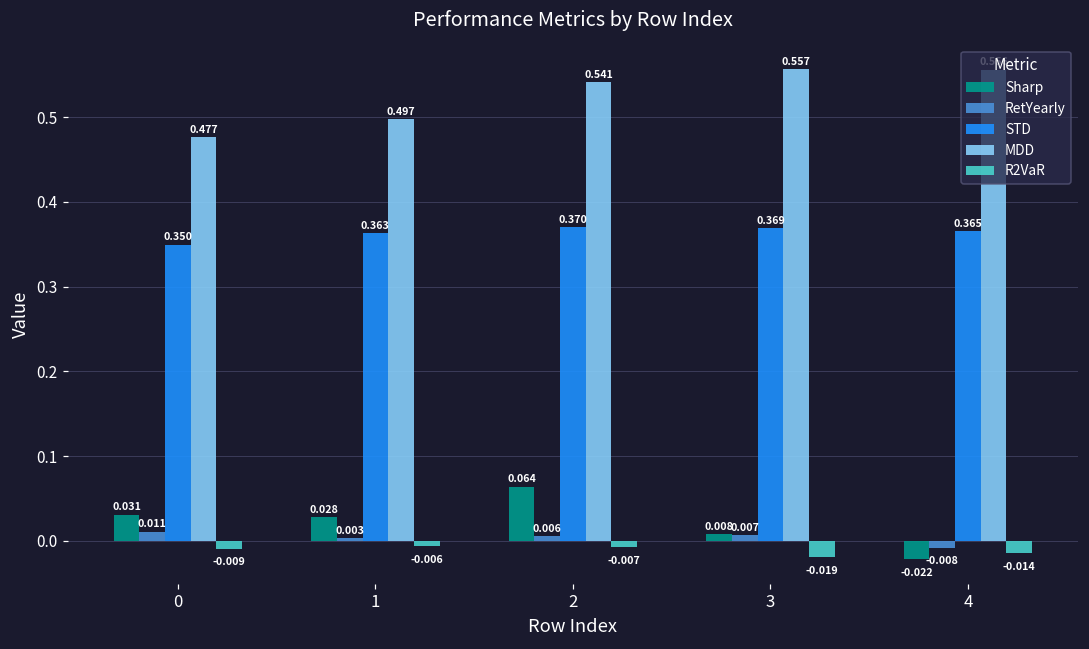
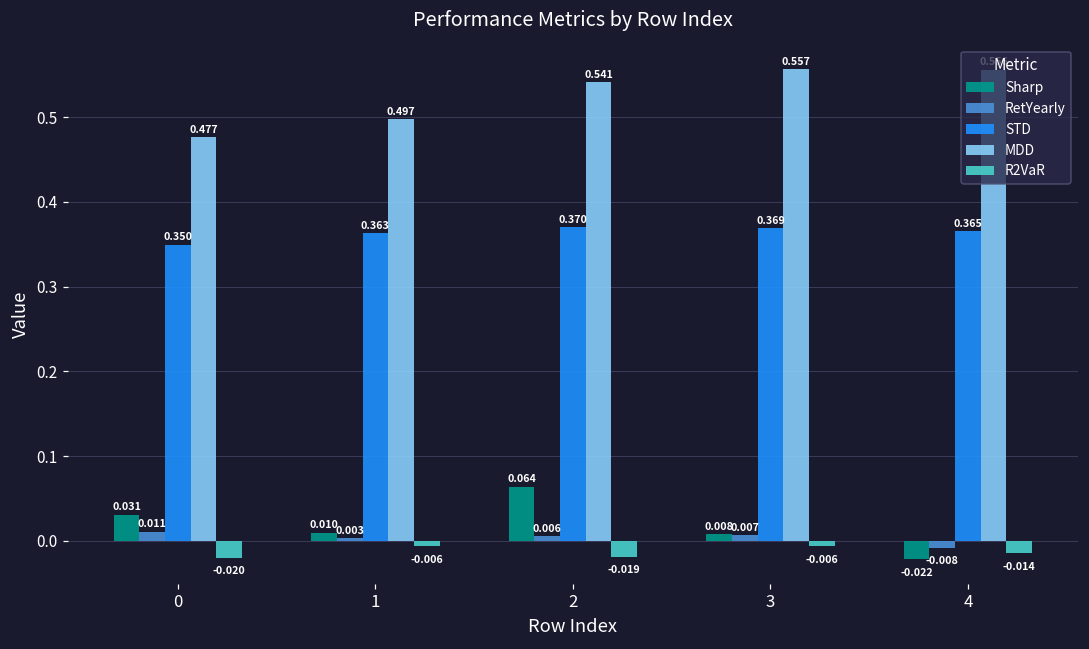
  {
    "Sharp": {
      "0": 0.031,
-     "1": 0.028,
+     "1": 0.010,
      "2": 0.064,
      "3": 0.008,
      "4": -0.022
    },
    "MDD": {
      "0": 0.477,
      "1": 0.497,
      "2": 0.541,
      "3": 0.557
    },
    "R2VaR": {
-     "0": -0.009,
+     "0": -0.020,
      "1": -0.006,
-     "2": -0.007,
-     "3": -0.019,
+     "2": -0.019,
+     "3": -0.006,
      "4": -0.014
    }
  }
